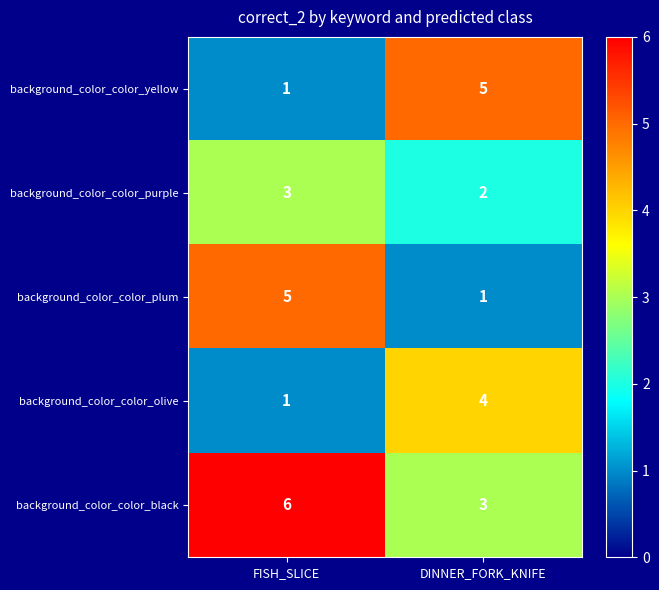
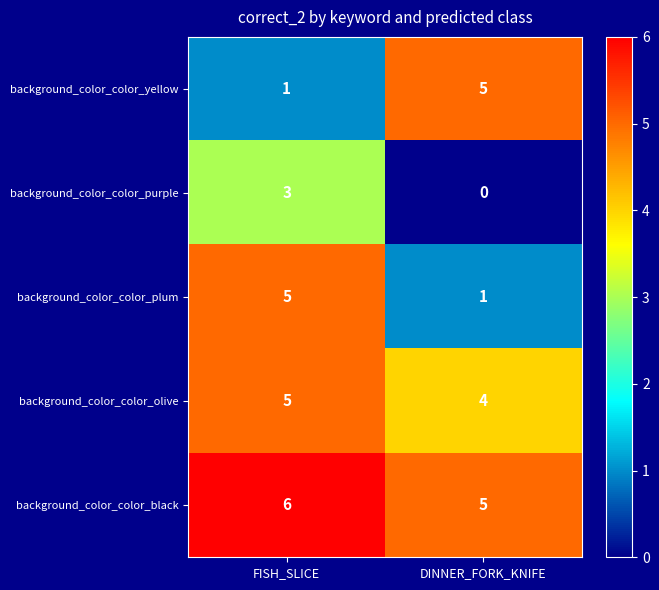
  {
    "background_color_color_yellow": {
      "FISH_SLICE": 1,
      "DINNER_FORK_KNIFE": 5
    },
    "background_color_color_purple": {
      "FISH_SLICE": 3,
-     "DINNER_FORK_KNIFE": 2
+     "DINNER_FORK_KNIFE": 0
    },
    "background_color_color_plum": {
      "FISH_SLICE": 5,
      "DINNER_FORK_KNIFE": 1
    },
    "background_color_color_olive": {
-     "FISH_SLICE": 1,
+     "FISH_SLICE": 5,
      "DINNER_FORK_KNIFE": 4
    },
    "background_color_color_black": {
      "FISH_SLICE": 6,
-     "DINNER_FORK_KNIFE": 3
+     "DINNER_FORK_KNIFE": 5
    }
  }
